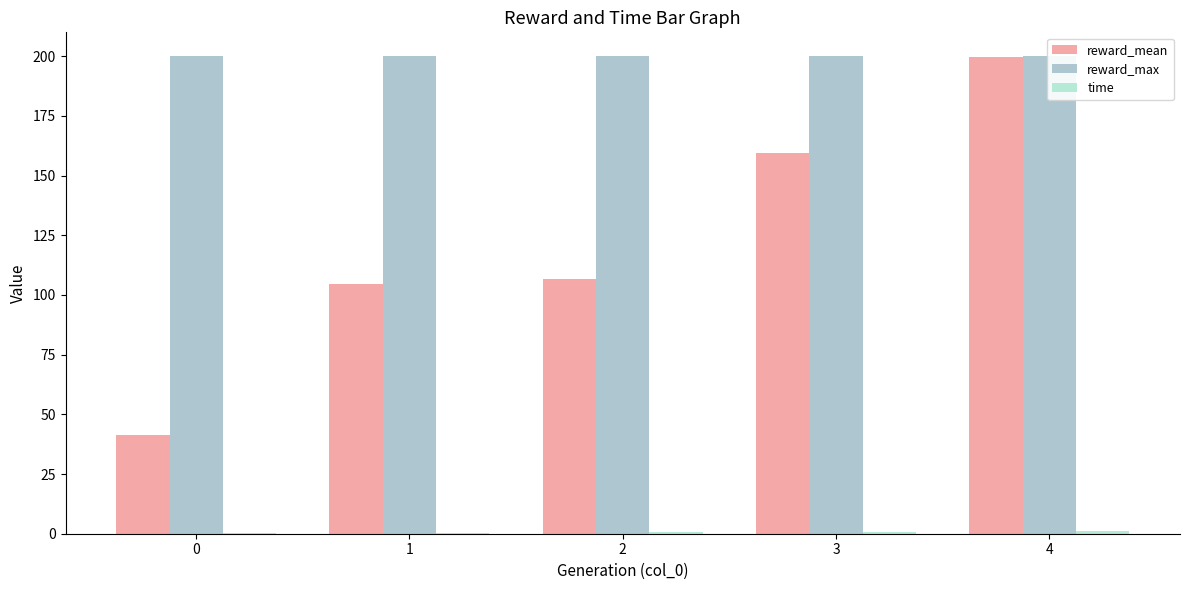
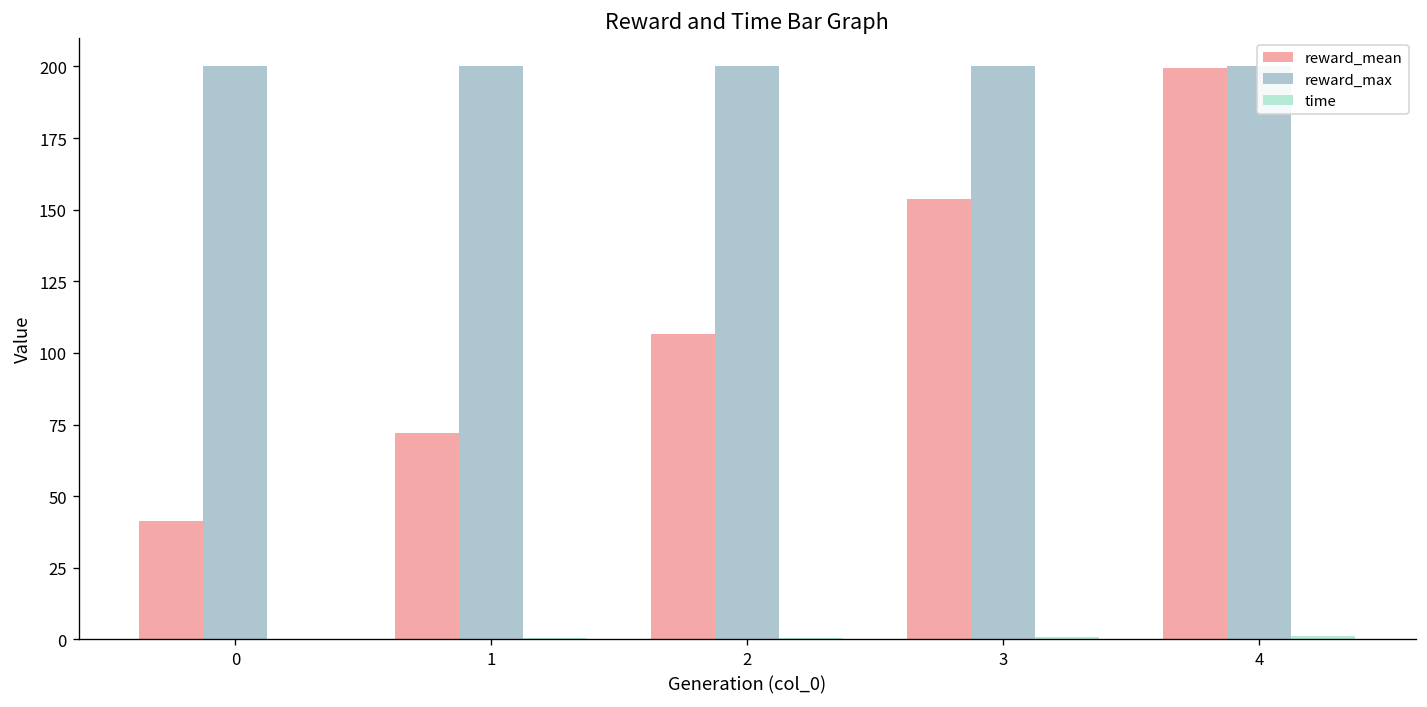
  {
    "reward_mean": {
      "0": 41,
-     "1": 105,
+     "1": 72,
      "2": 107,
-     "3": 160,
+     "3": 154,
      "4": 200
    }
  }
